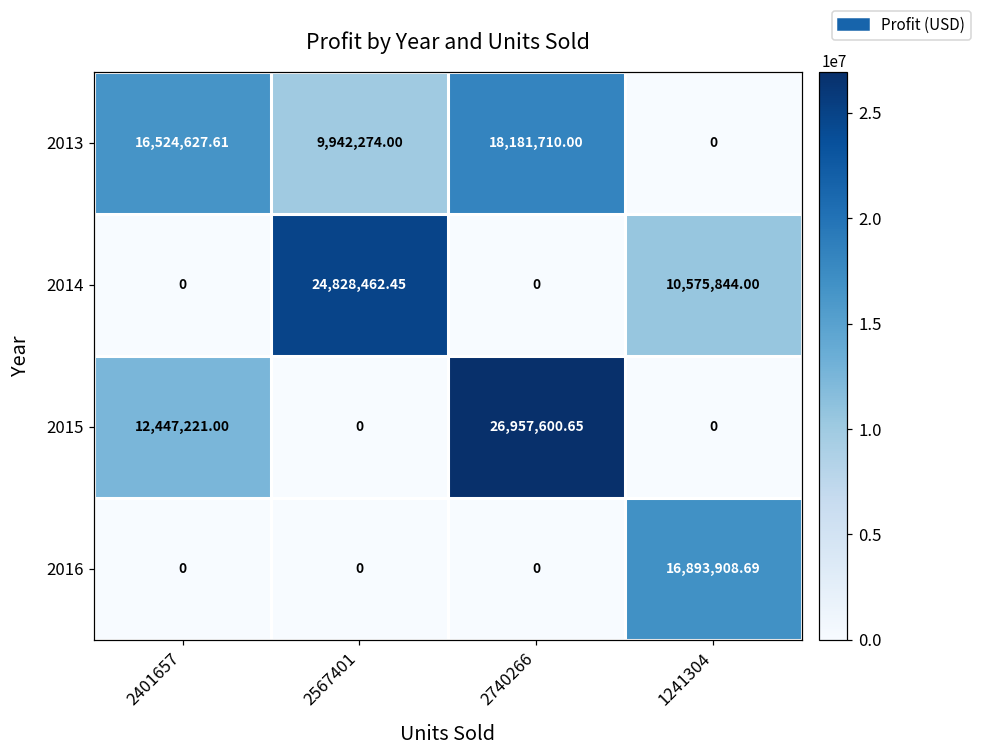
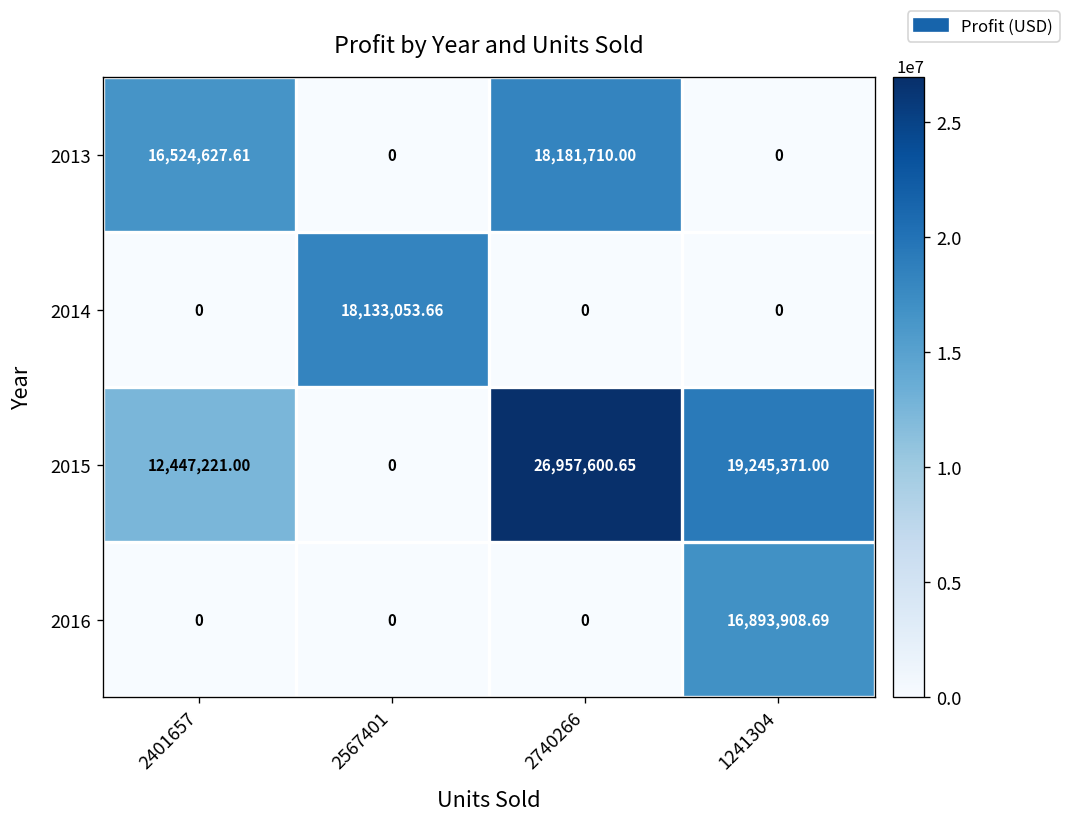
  {
    "2013": {
      "2401657": "16,524,627.61",
-     "2567401": "9,942,274.00",
+     "2567401": "0",
      "2740266": "18,181,710.00",
      "1241304": "0"
    },
    "2014": {
      "2401657": "0",
-     "2567401": "24,828,462.45",
+     "2567401": "18,133,053.66",
      "2740266": "0",
-     "1241304": "10,575,844.00"
+     "1241304": "0"
    },
    "2015": {
      "2401657": "12,447,221.00",
      "2567401": "0",
      "2740266": "26,957,600.65",
-     "1241304": "0"
+     "1241304": "19,245,371.00"
    },
    "2016": {
      "2401657": "0",
      "2567401": "0",
      "2740266": "0",
      "1241304": "16,893,908.69"
    }
  }
